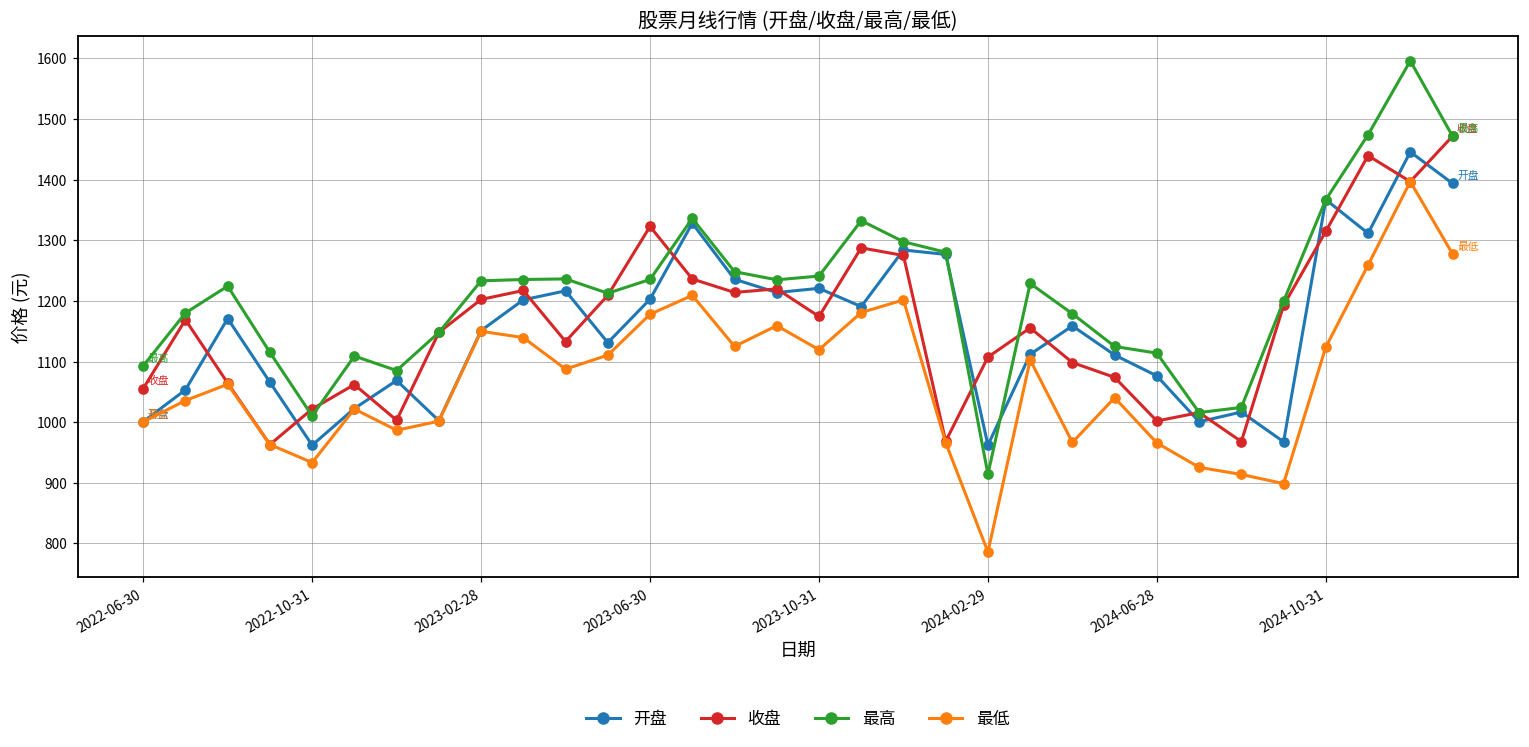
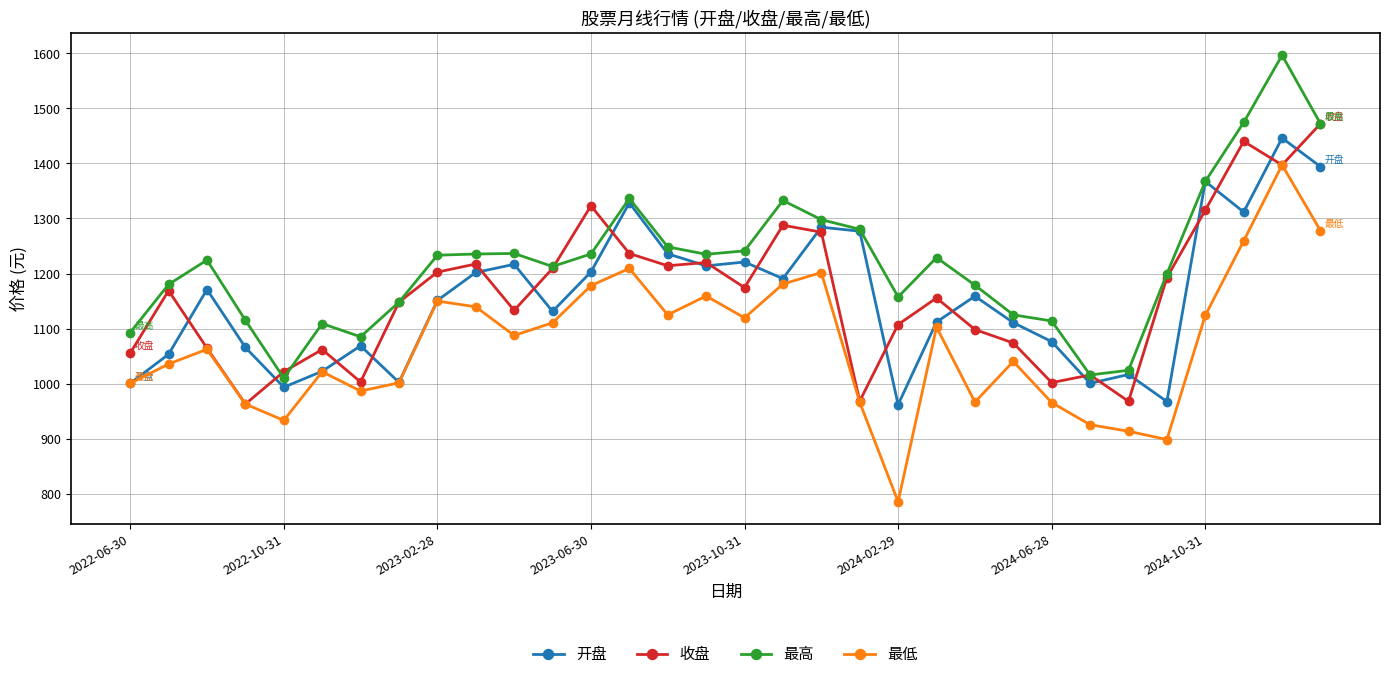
  {
    "开盘": {
-     "2022-10-31": 960,
+     "2022-10-31": 990,
      "2023-06-30": 1200,
      "2023-10-31": 1220,
      "2024-02-29": 960,
      "2024-06-28": 1080
    },
    "收盘": {
      "2022-06-30": 1060,
      "2022-10-31": 1020,
      "2023-02-28": 1200,
      "2023-06-30": 1320,
      "2023-10-31": 1170,
      "2024-02-29": 1110,
      "2024-06-28": 1000,
      "2024-10-31": 1310
    },
    "最高": {
      "2022-06-30": 1090,
      "2022-10-31": 1010,
      "2023-02-28": 1230,
      "2023-06-30": 1240,
      "2023-10-31": 1240,
-     "2024-02-29": 910,
+     "2024-02-29": 1160,
      "2024-06-28": 1110
    },
    "最低": {
      "2022-10-31": 930,
      "2023-06-30": 1180,
      "2023-10-31": 1120,
      "2024-02-29": 790,
      "2024-06-28": 970,
      "2024-10-31": 1120
    }
  }
